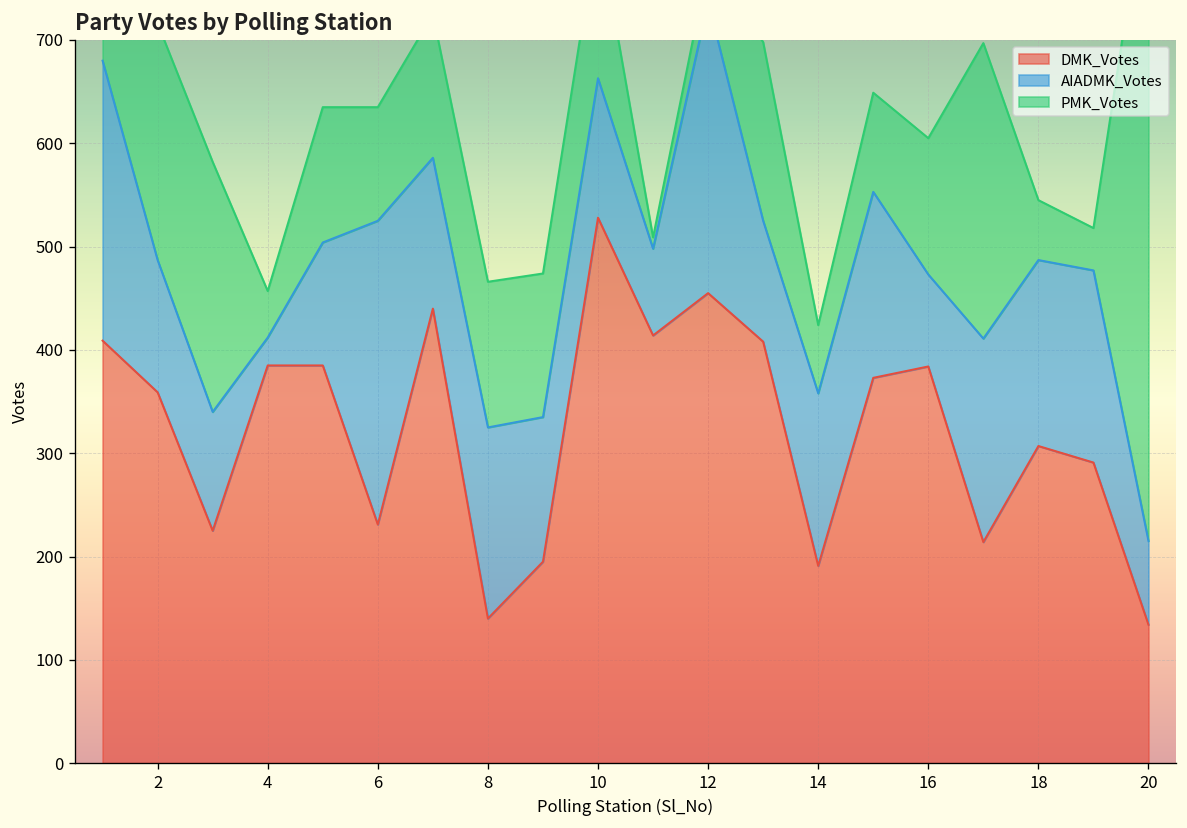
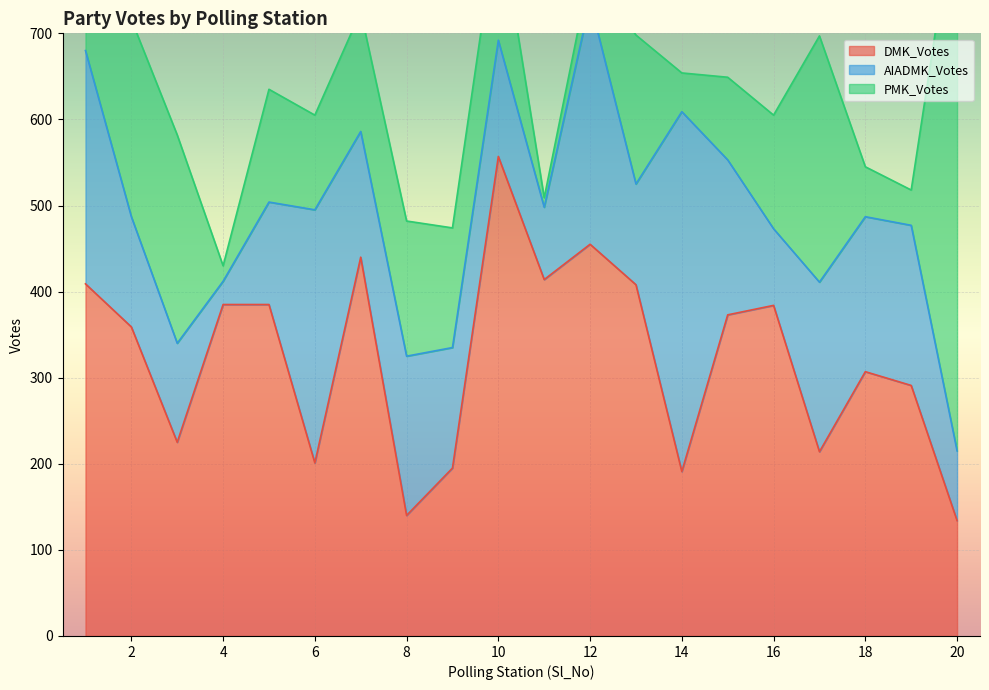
  {
    "DMK_Votes": {
      "2": 360,
      "4": 390,
-     "6": 230,
+     "6": 200,
      "8": 140,
-     "10": 530,
+     "10": 560,
      "12": 460,
      "14": 190,
      "16": 380,
      "18": 310,
      "20": 130
    },
    "AIADMK_Votes": {
      "2": 130,
      "4": 30,
      "6": 290,
      "8": 190,
      "10": 140,
-     "14": 170,
+     "14": 420,
      "16": 90,
      "18": 180,
      "20": 80
    },
    "PMK_Votes": {
-     "4": 50,
+     "4": 20,
      "6": 110,
-     "8": 140,
-     "14": 70,
+     "8": 160,
+     "14": 50,
      "16": 130,
      "18": 60
    }
  }
